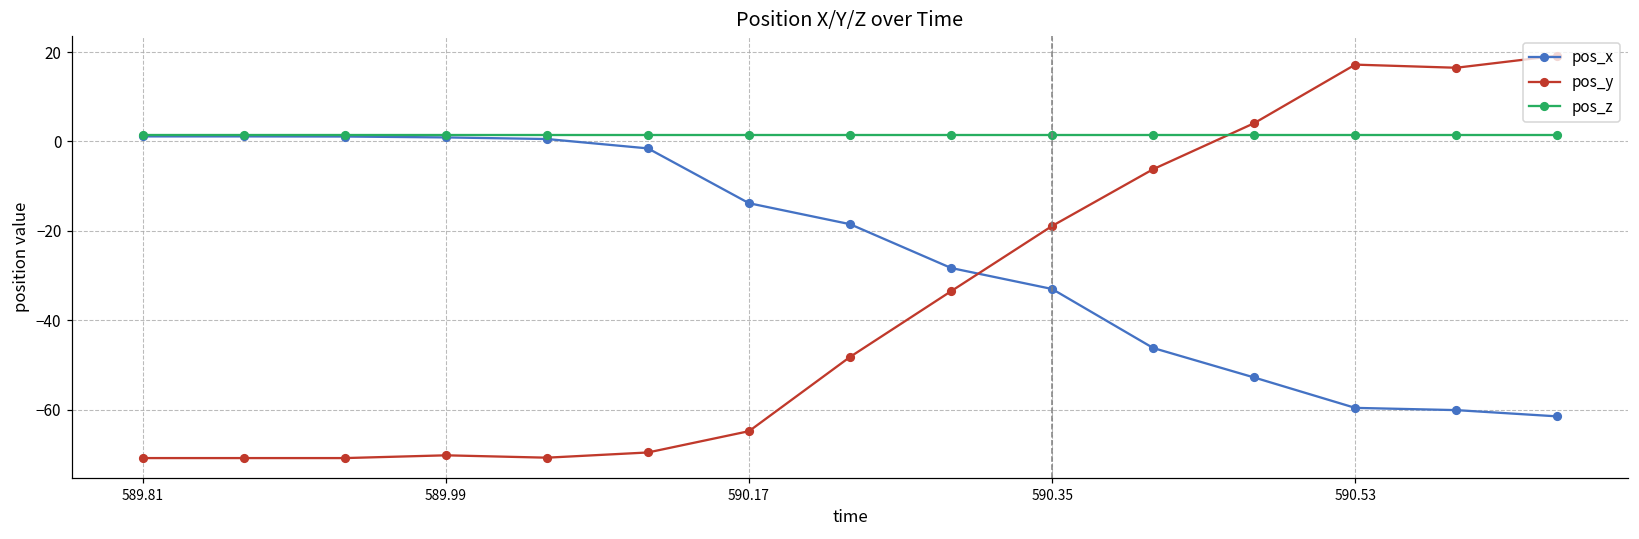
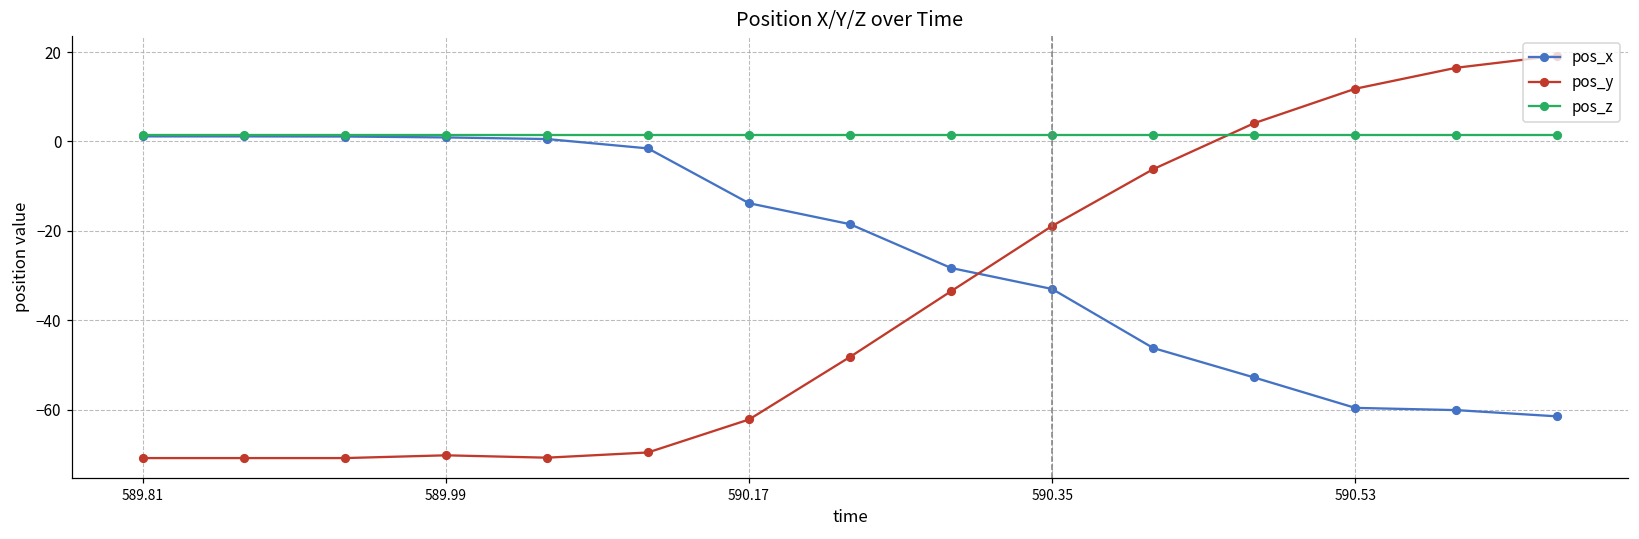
  {
    "pos_x": {
      "590.17": -14,
      "590.35": -33,
      "590.53": -60
    },
    "pos_y": {
      "589.81": -71,
      "589.99": -70,
-     "590.17": -65,
+     "590.17": -62,
      "590.35": -19,
-     "590.53": 17
+     "590.53": 12
    },
    "pos_z": {
      "590.17": 1,
      "590.35": 1,
      "590.53": 1
    }
  }
